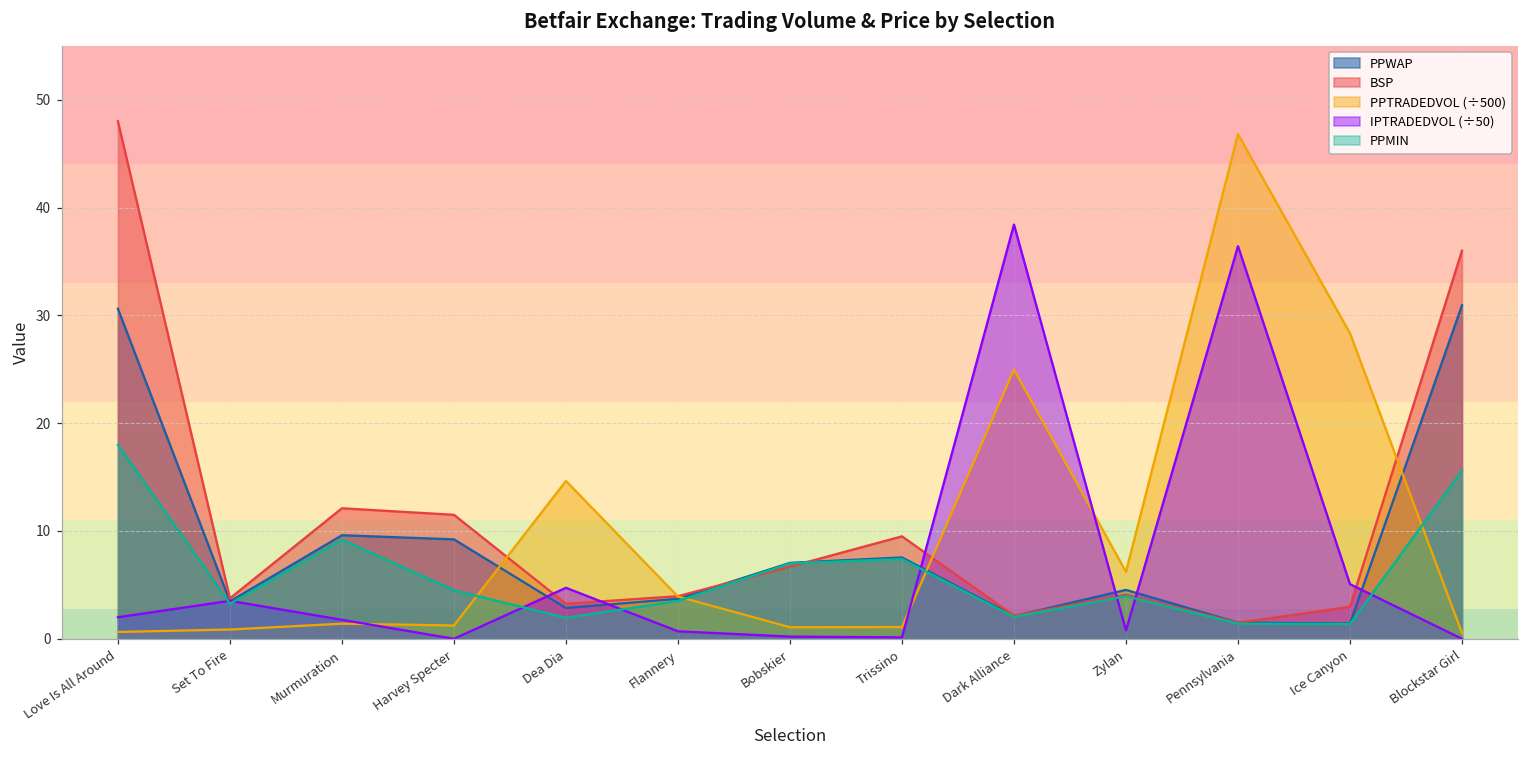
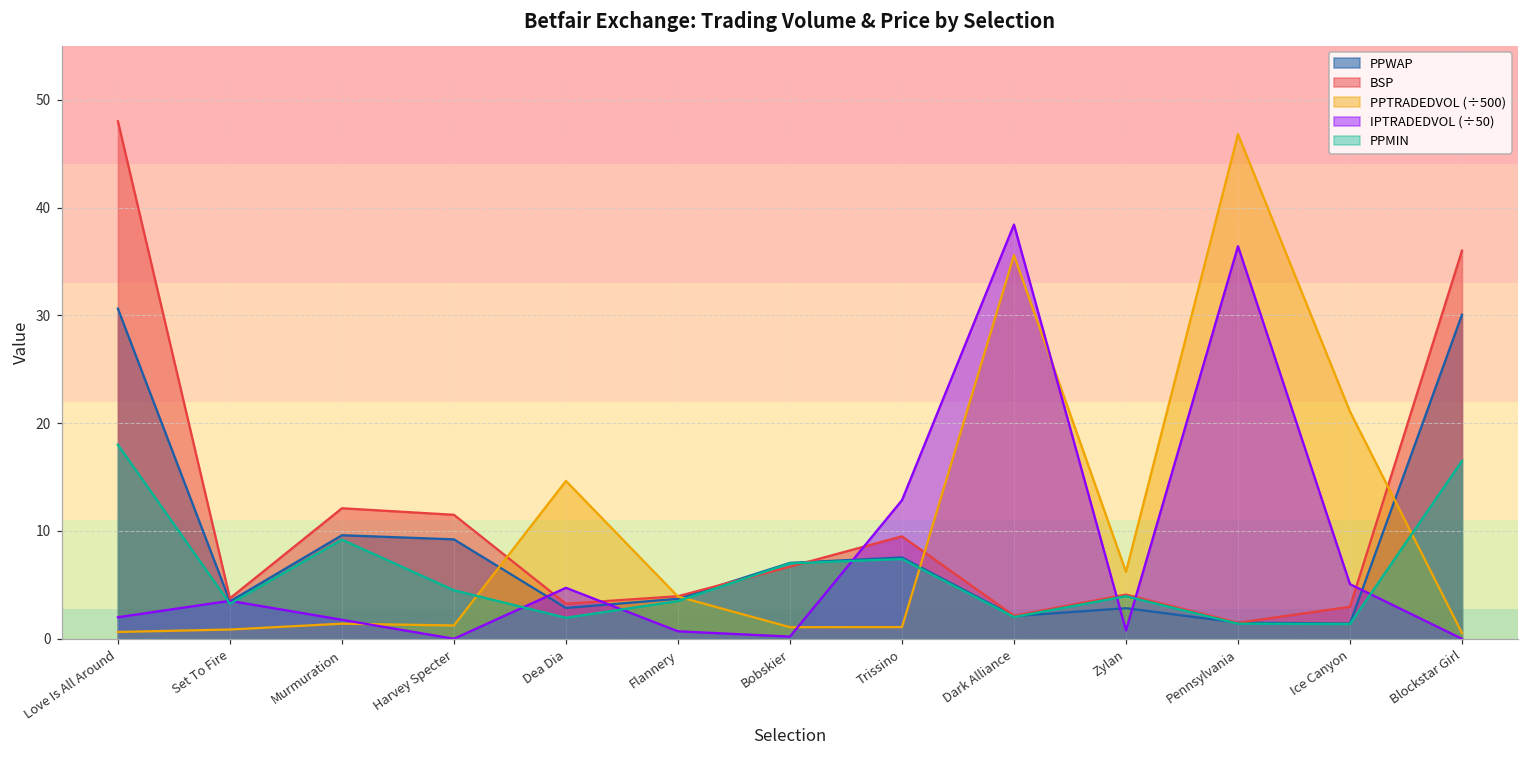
  {
    "PPWAP": {
      "Love Is All Around": 31,
      "Murmuration": 10,
      "Harvey Specter": 9,
      "Dea Dia": 3,
-     "Zylan": 5,
-     "Blockstar Girl": 31
+     "Zylan": 3,
+     "Blockstar Girl": 30
    },
    "BSP": {
      "Love Is All Around": 48,
      "Murmuration": 12,
      "Harvey Specter": 12,
      "Dea Dia": 3,
      "Bobskier": 7,
      "Trissino": 10,
      "Ice Canyon": 3,
      "Blockstar Girl": 36
    },
    "PPTRADEDVOL (÷500)": {
      "Love Is All Around": 1,
      "Set To Fire": 1,
      "Murmuration": 1,
      "Harvey Specter": 1,
      "Dea Dia": 15,
      "Bobskier": 1,
      "Trissino": 1,
-     "Dark Alliance": 25,
+     "Dark Alliance": 36,
      "Zylan": 6,
      "Pennsylvania": 47,
-     "Ice Canyon": 28,
+     "Ice Canyon": 21,
      "Blockstar Girl": 1
    },
    "IPTRADEDVOL (÷50)": {
      "Love Is All Around": 2,
      "Murmuration": 2,
      "Harvey Specter": 0,
      "Dea Dia": 5,
      "Flannery": 1,
      "Bobskier": 0,
-     "Trissino": 0,
+     "Trissino": 13,
      "Dark Alliance": 38,
      "Zylan": 1,
      "Pennsylvania": 36,
      "Ice Canyon": 5,
      "Blockstar Girl": 0
    },
    "PPMIN": {
      "Love Is All Around": 18,
      "Murmuration": 9,
      "Harvey Specter": 5,
      "Dea Dia": 2,
-     "Blockstar Girl": 16
+     "Blockstar Girl": 17
    }
  }
